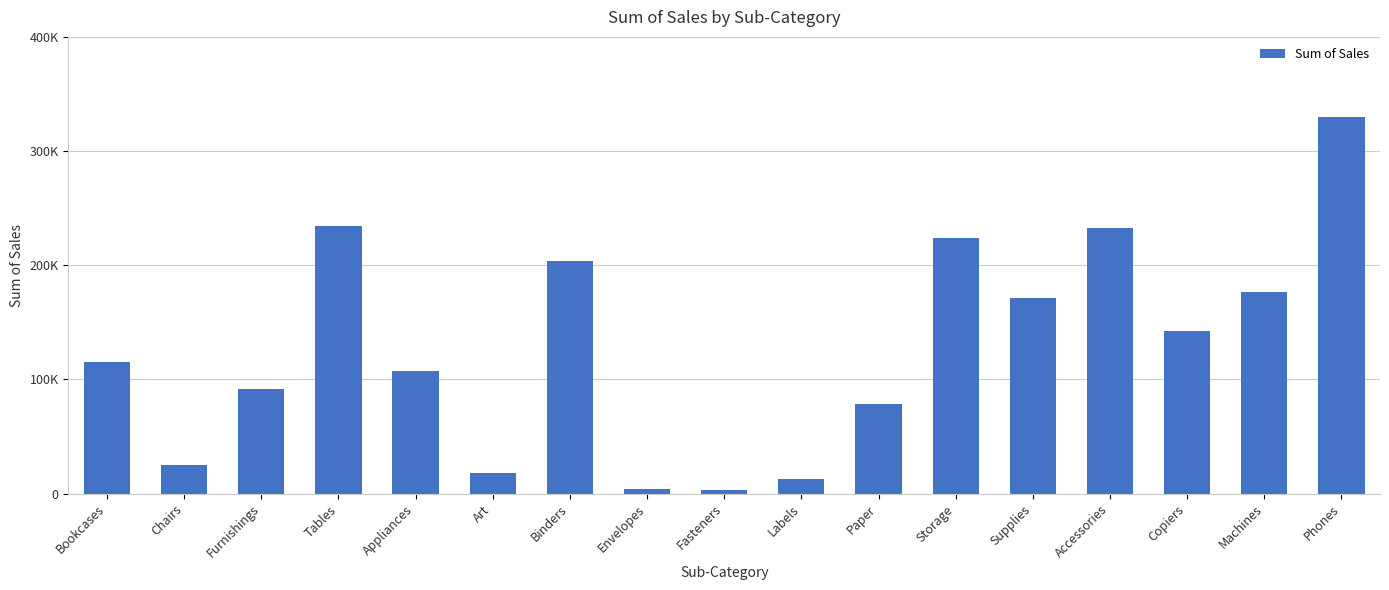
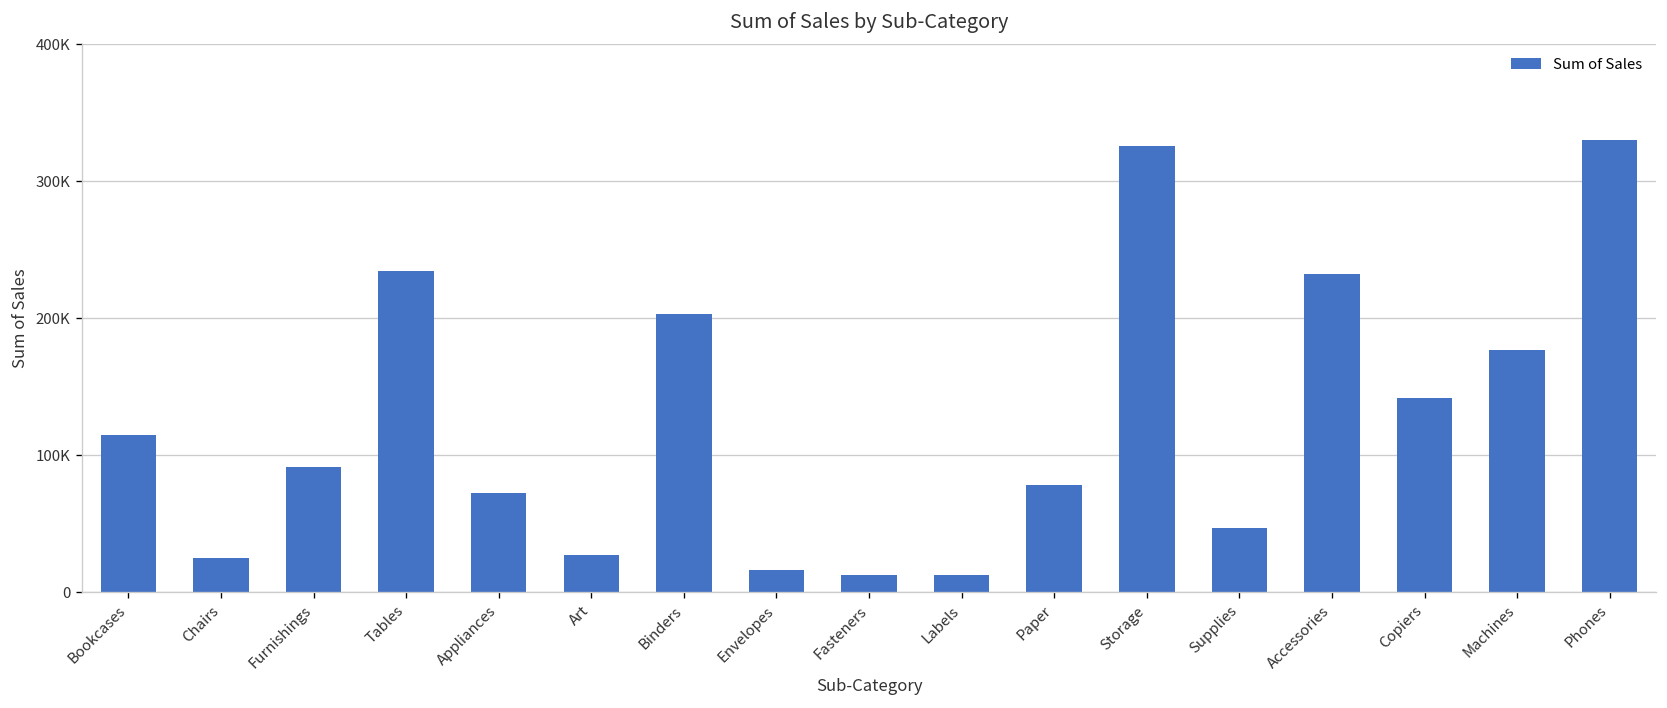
  {
    "Bookcases": 115000,
    "Chairs": 25000,
    "Furnishings": 92000,
    "Tables": 235000,
-   "Appliances": 108000,
-   "Art": 18000,
+   "Appliances": 72000,
+   "Art": 27000,
    "Binders": 203000,
-   "Envelopes": 4000,
-   "Fasteners": 3000,
+   "Envelopes": 16000,
+   "Fasteners": 12000,
    "Labels": 12000,
    "Paper": 78000,
-   "Storage": 224000,
-   "Supplies": 171000,
+   "Storage": 326000,
+   "Supplies": 47000,
    "Accessories": 232000,
    "Copiers": 142000,
    "Machines": 177000,
    "Phones": 330000
  }
